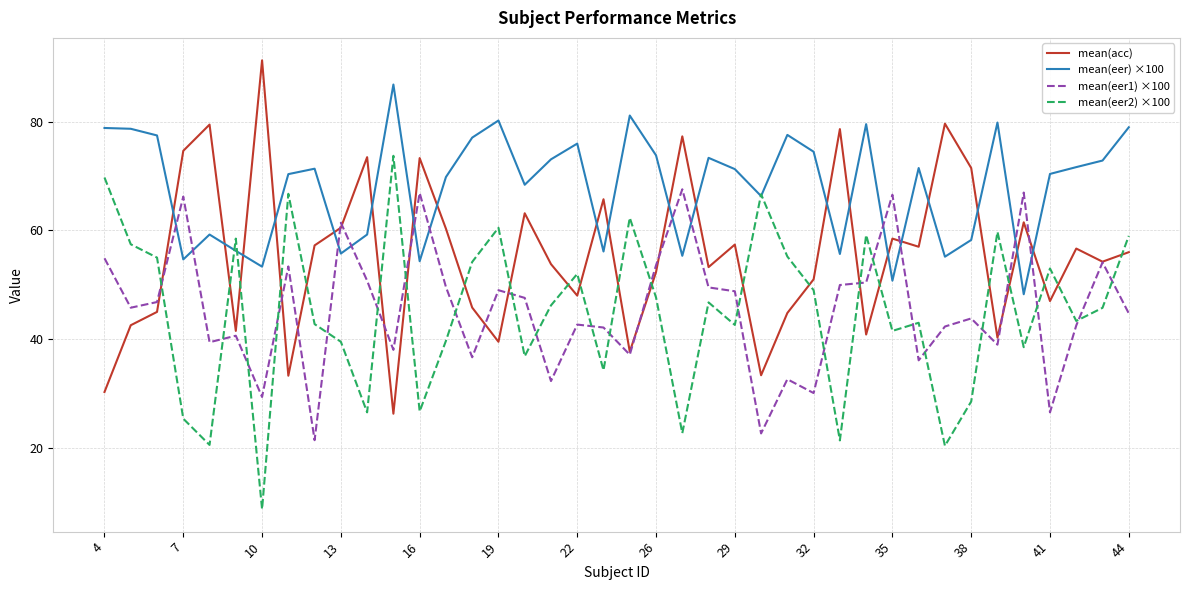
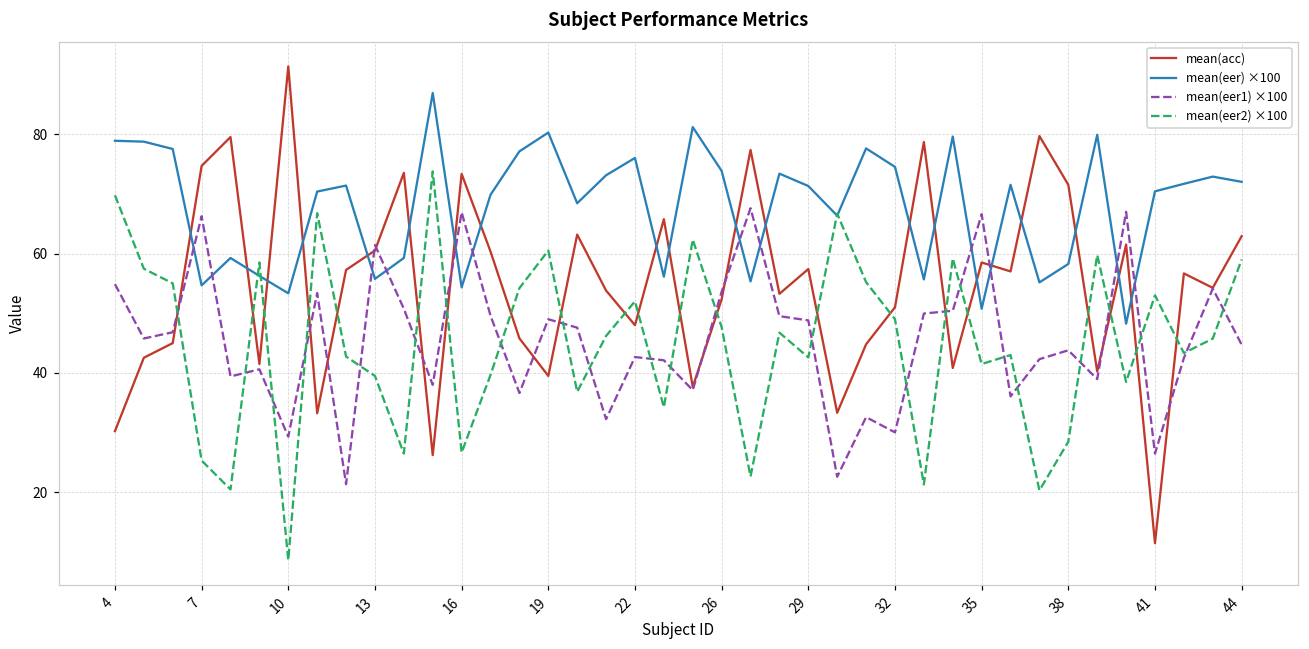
  {
    "mean(acc)": {
-     "41": 47,
-     "44": 56
+     "41": 12,
+     "44": 63
    },
    "mean(eer) ×100": {
      "41": 70,
-     "44": 79
+     "44": 72
    },
    "mean(eer1) ×100": {
      "41": 27,
      "44": 45
    },
    "mean(eer2) ×100": {
      "41": 53,
      "44": 59
    }
  }
